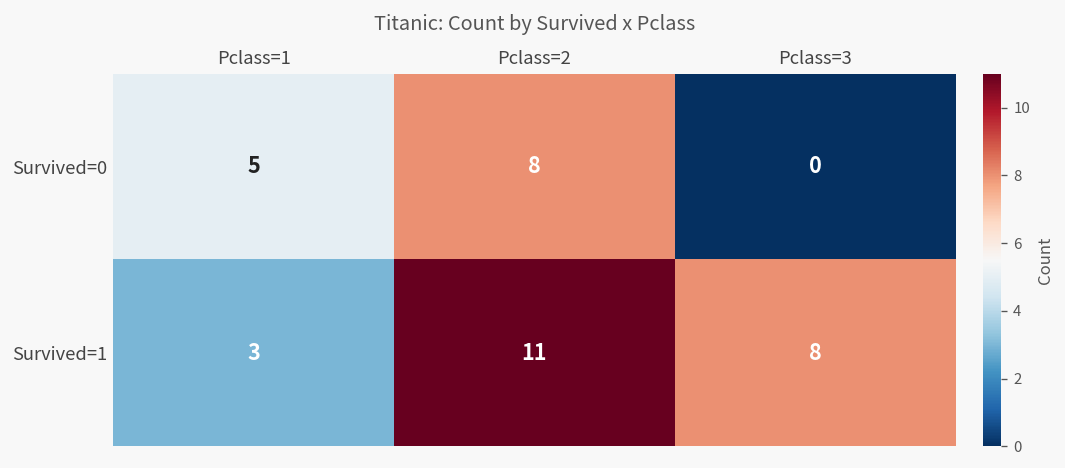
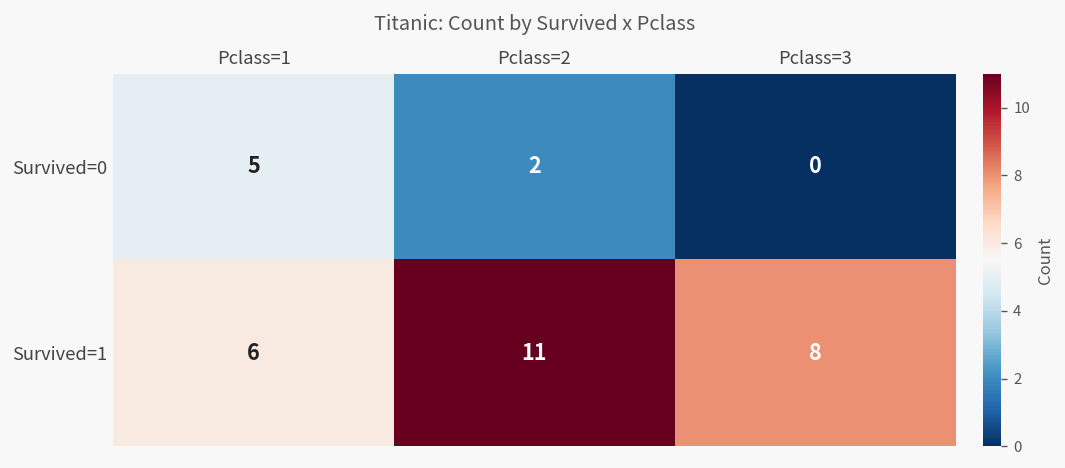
  {
    "Survived=0": {
      "Pclass=1": 5,
-     "Pclass=2": 8,
+     "Pclass=2": 2,
      "Pclass=3": 0
    },
    "Survived=1": {
-     "Pclass=1": 3,
+     "Pclass=1": 6,
      "Pclass=2": 11,
      "Pclass=3": 8
    }
  }
